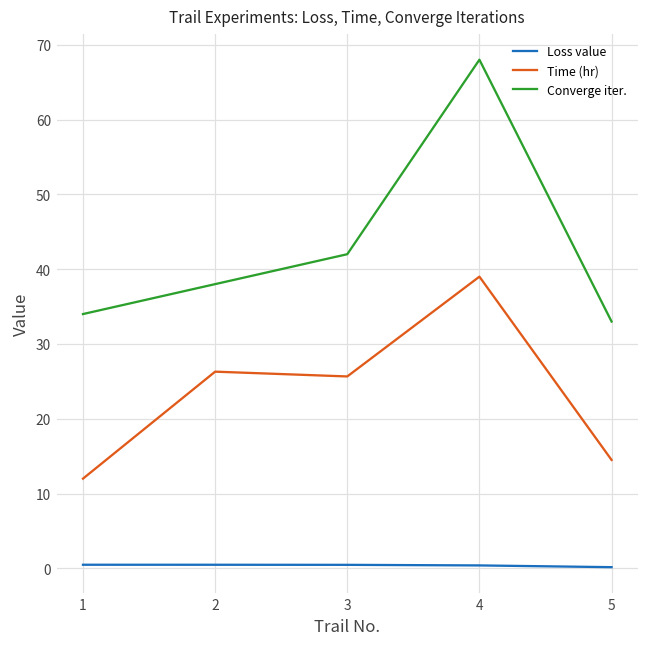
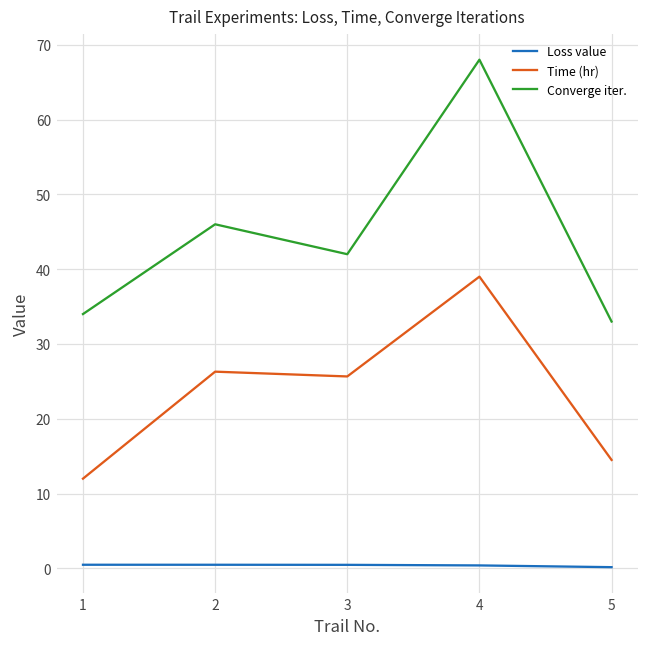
  {
    "Loss value": {
      "1": 0,
      "2": 0,
      "3": 0,
      "4": 0,
      "5": 0
    },
    "Time (hr)": {
      "1": 12,
      "2": 26,
      "3": 26,
      "4": 39,
      "5": 15
    },
    "Converge iter.": {
      "1": 34,
-     "2": 38,
+     "2": 46,
      "3": 42,
      "4": 68,
      "5": 33
    }
  }
